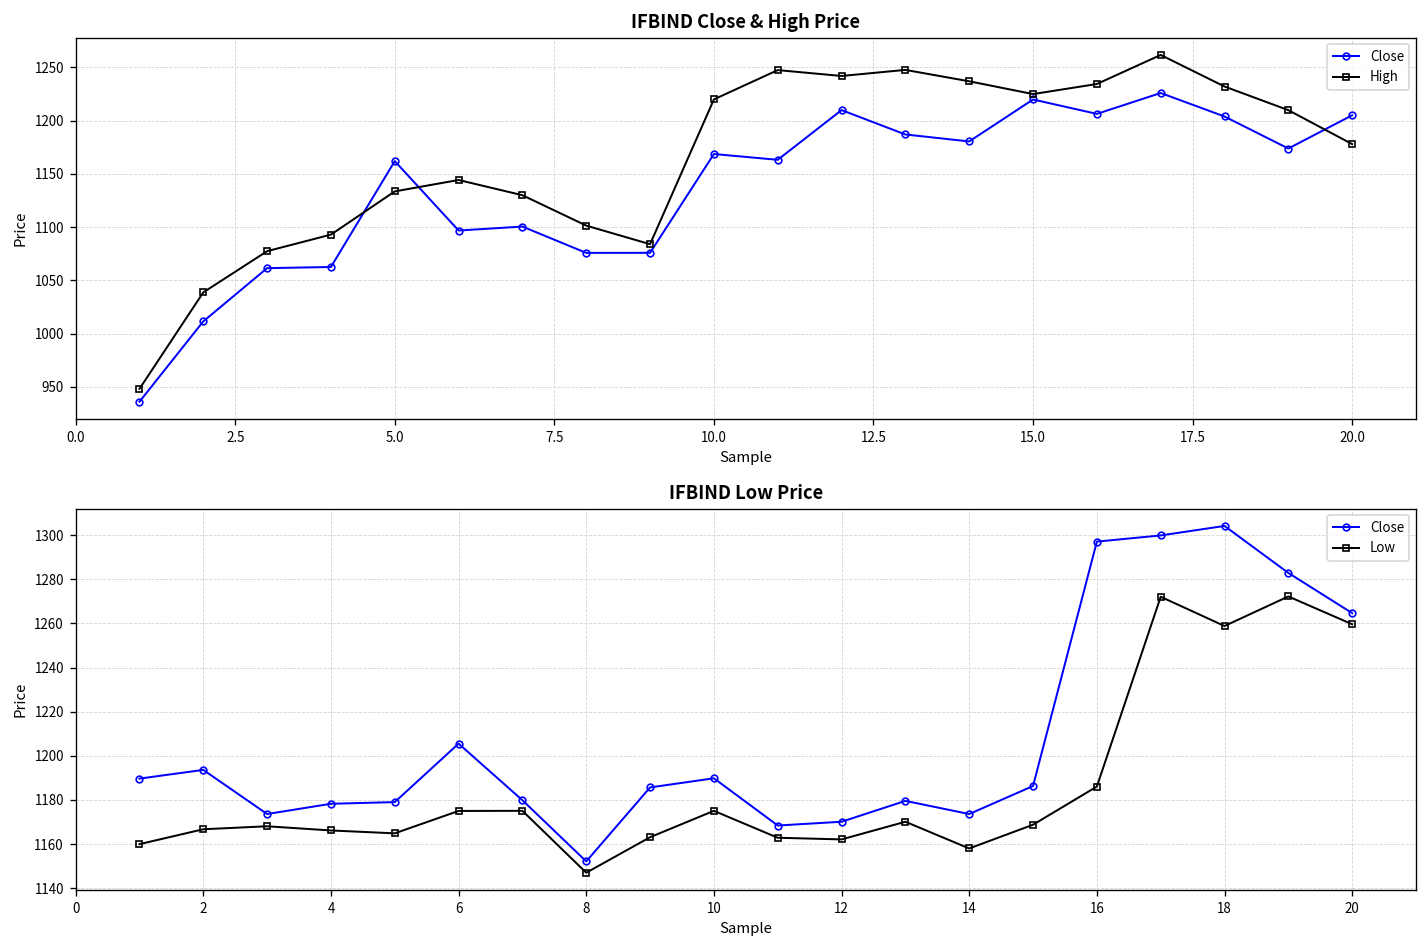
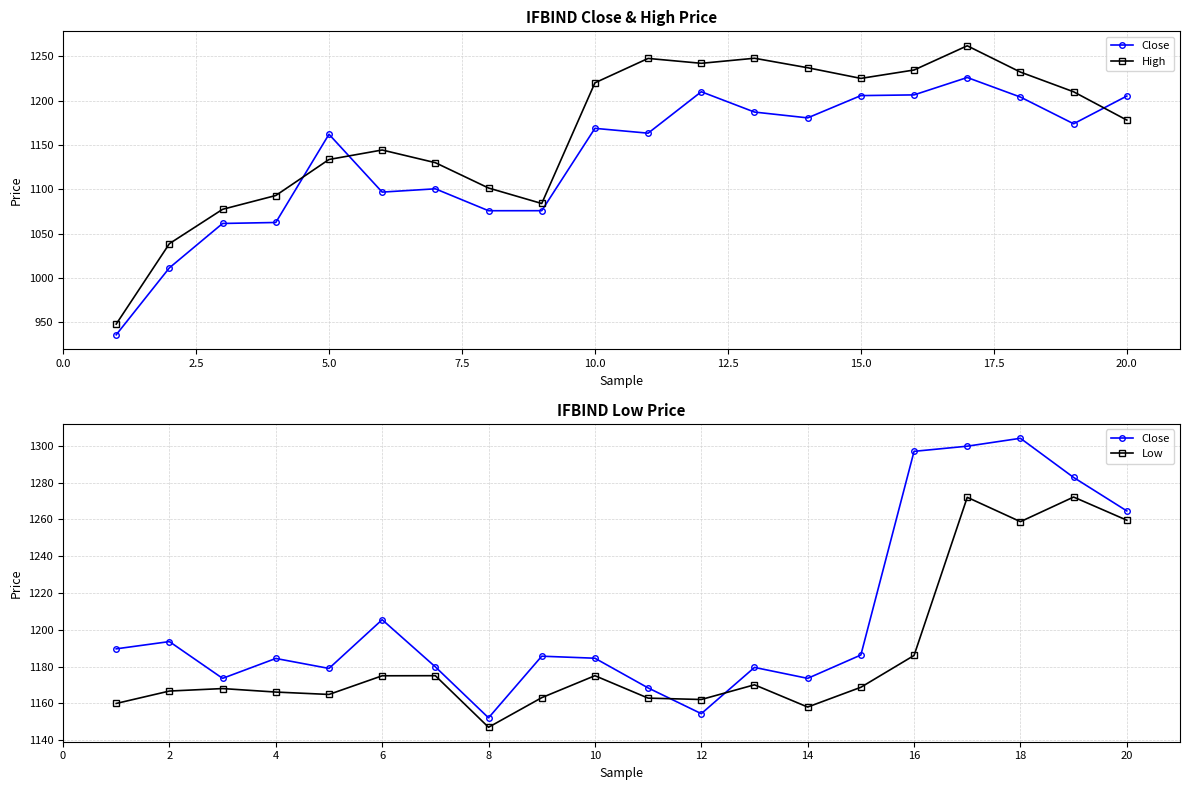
  {
    "IFBIND Close & High Price": {
      "Close": {
        "5.0": 1160,
        "10.0": 1170,
-       "15.0": 1220,
+       "15.0": 1210,
        "20.0": 1210
      },
      "High": {
        "5.0": 1130,
        "10.0": 1220,
        "15.0": 1230,
        "20.0": 1180
      }
    },
    "IFBIND Low Price": {
      "Close": {
        "2": 1194,
-       "4": 1178,
+       "4": 1184,
        "6": 1206,
        "8": 1152,
-       "10": 1190,
-       "12": 1170,
+       "10": 1185,
+       "12": 1154,
        "14": 1174,
        "16": 1297,
        "18": 1304,
        "20": 1265
      },
      "Low": {
        "2": 1167,
        "4": 1166,
        "6": 1175,
        "8": 1147,
        "10": 1175,
        "12": 1162,
        "14": 1158,
        "16": 1186,
        "18": 1259,
        "20": 1260
      }
    }
  }
